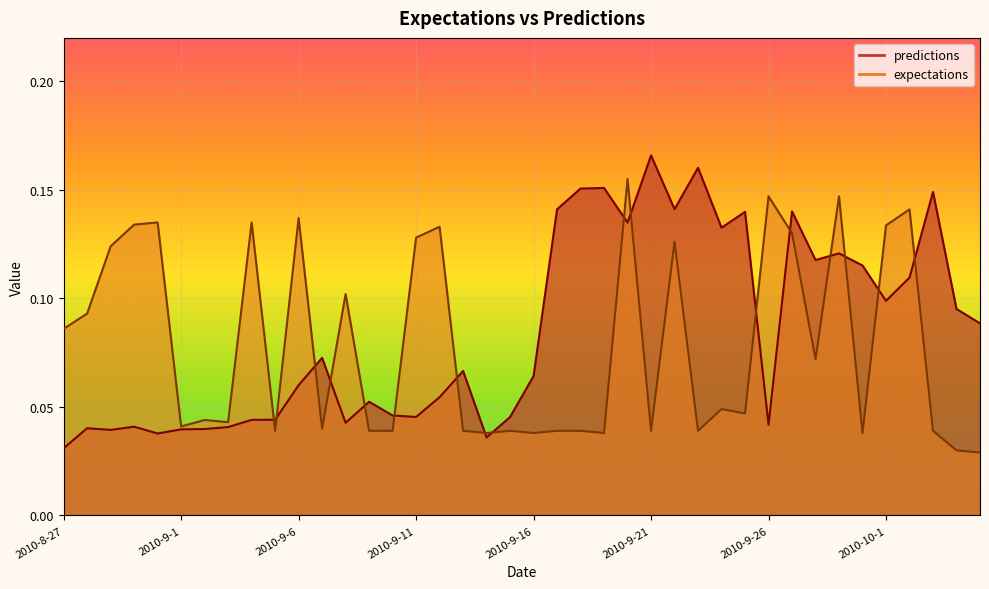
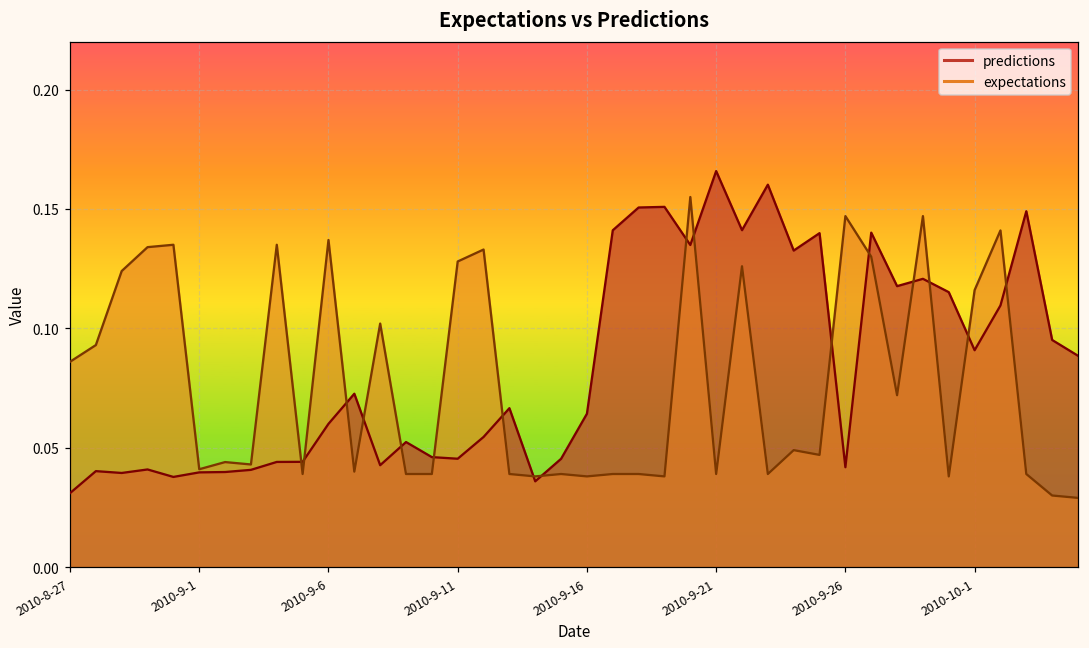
  {
    "predictions": {
      "2010-8-27": 0.031,
      "2010-9-1": 0.040,
      "2010-9-6": 0.060,
      "2010-9-11": 0.045,
      "2010-9-16": 0.064,
      "2010-9-21": 0.166,
      "2010-9-26": 0.042,
-     "2010-10-1": 0.099
+     "2010-10-1": 0.091
    },
    "expectations": {
      "2010-8-27": 0.086,
      "2010-9-1": 0.041,
      "2010-9-6": 0.137,
      "2010-9-11": 0.128,
      "2010-9-16": 0.038,
      "2010-9-21": 0.039,
      "2010-9-26": 0.147,
-     "2010-10-1": 0.134
+     "2010-10-1": 0.116
    }
  }
